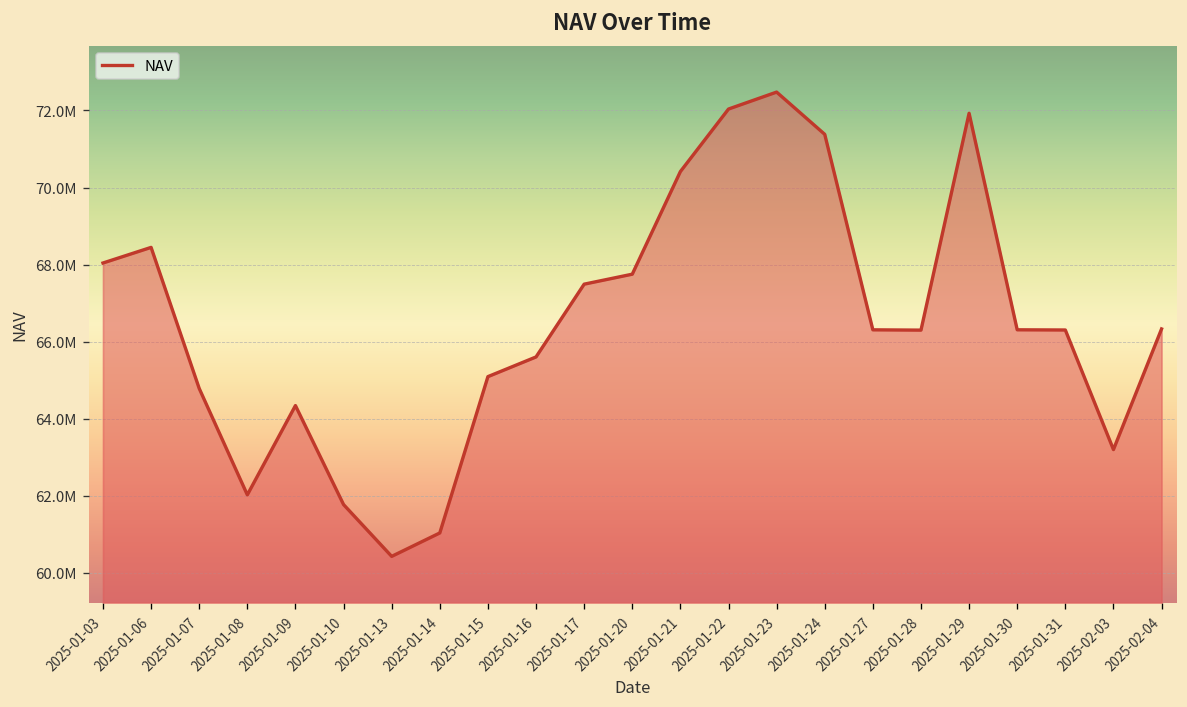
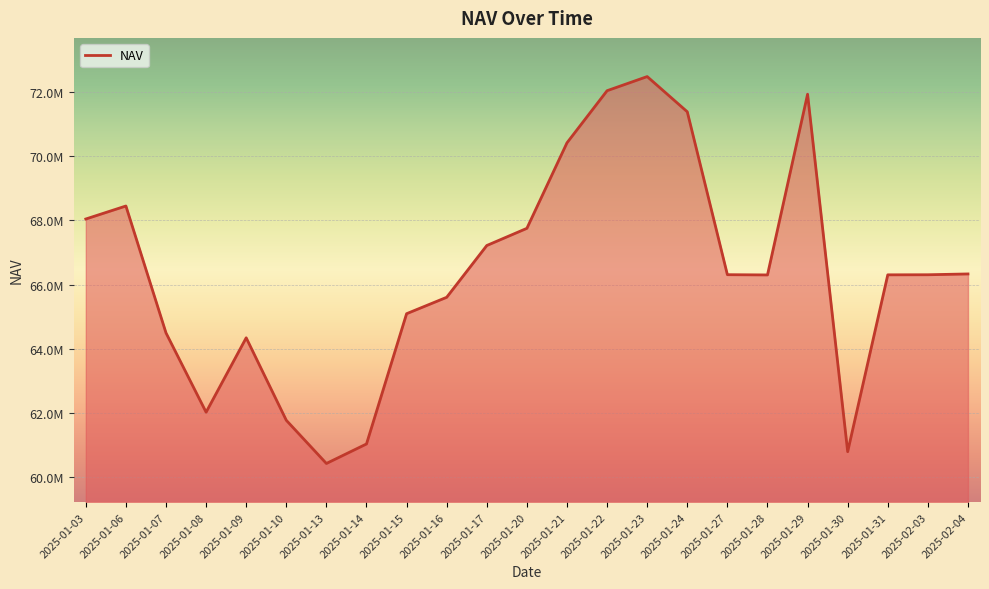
  {
    "2025-01-03": 68000000,
    "2025-01-06": 68400000,
-   "2025-01-07": 64800000,
+   "2025-01-07": 64500000,
    "2025-01-08": 62000000,
    "2025-01-09": 64300000,
    "2025-01-10": 61800000,
    "2025-01-13": 60400000,
    "2025-01-14": 61000000,
    "2025-01-15": 65100000,
    "2025-01-16": 65600000,
-   "2025-01-17": 67500000,
+   "2025-01-17": 67200000,
    "2025-01-20": 67800000,
    "2025-01-21": 70400000,
    "2025-01-22": 72000000,
    "2025-01-23": 72500000,
    "2025-01-24": 71400000,
    "2025-01-27": 66300000,
    "2025-01-28": 66300000,
    "2025-01-29": 71900000,
-   "2025-01-30": 66300000,
+   "2025-01-30": 60800000,
    "2025-01-31": 66300000,
-   "2025-02-03": 63200000,
+   "2025-02-03": 66300000,
    "2025-02-04": 66300000
  }
